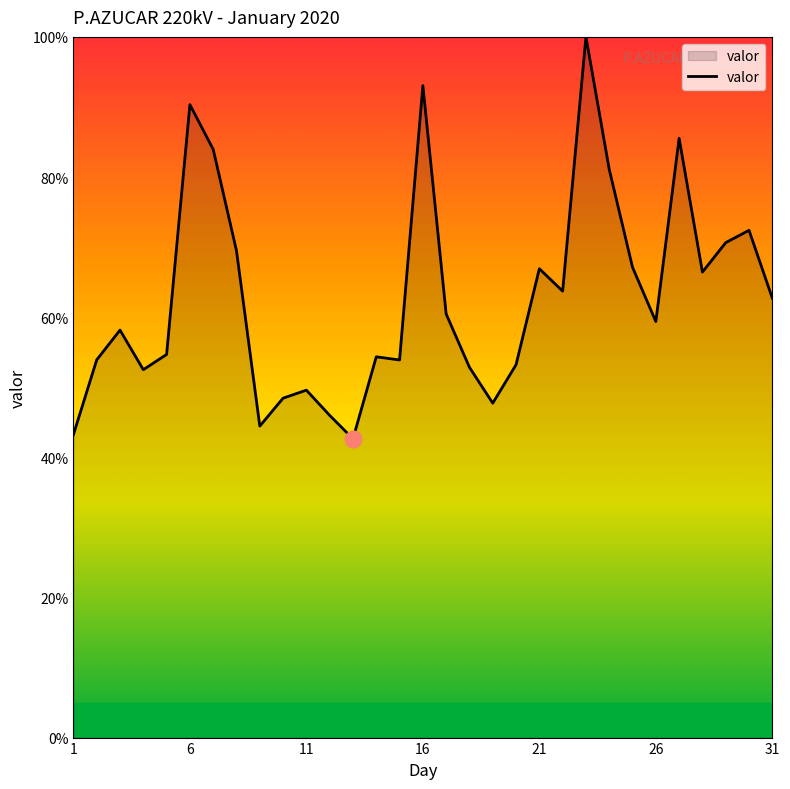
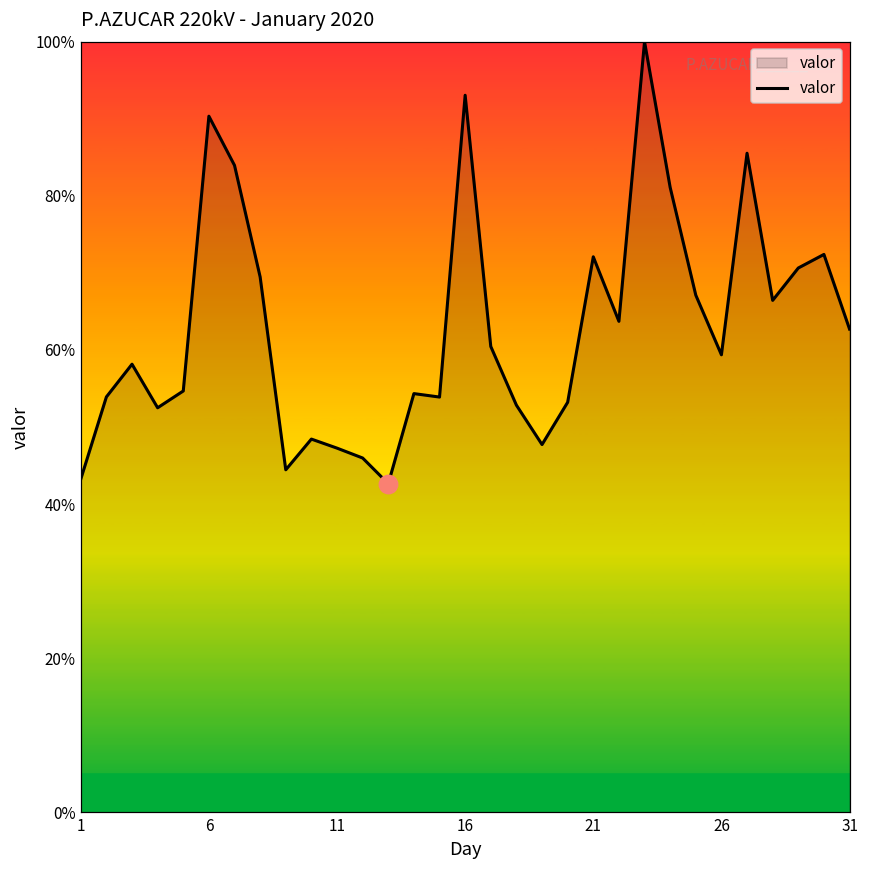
  {
    "valor": {
      "1": "43%",
      "6": "90%",
-     "11": "50%",
+     "11": "47%",
      "16": "93%",
-     "21": "67%",
+     "21": "72%",
      "26": "59%",
      "31": "63%"
    }
  }
